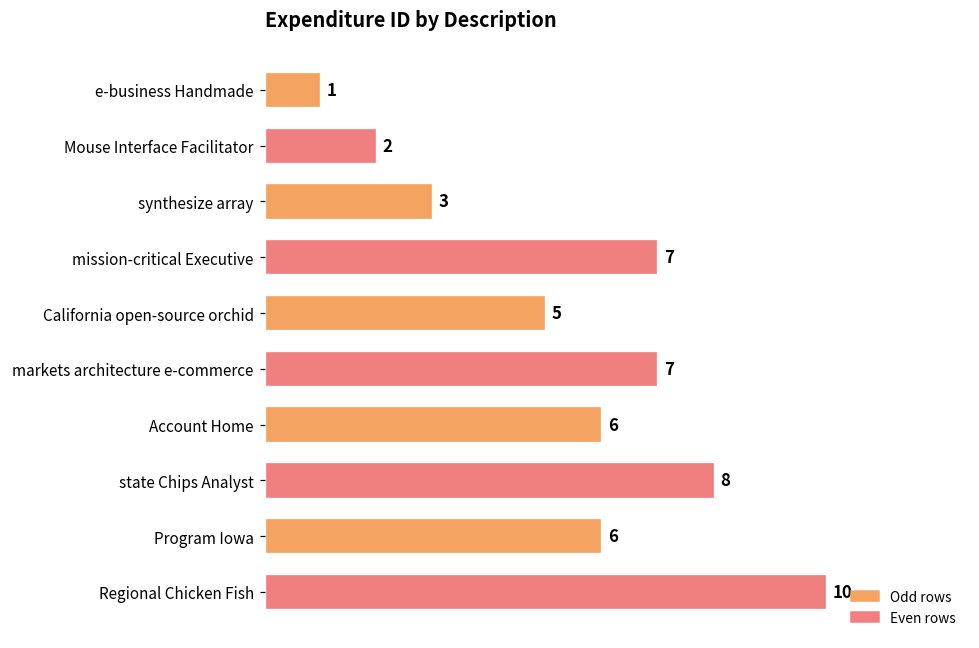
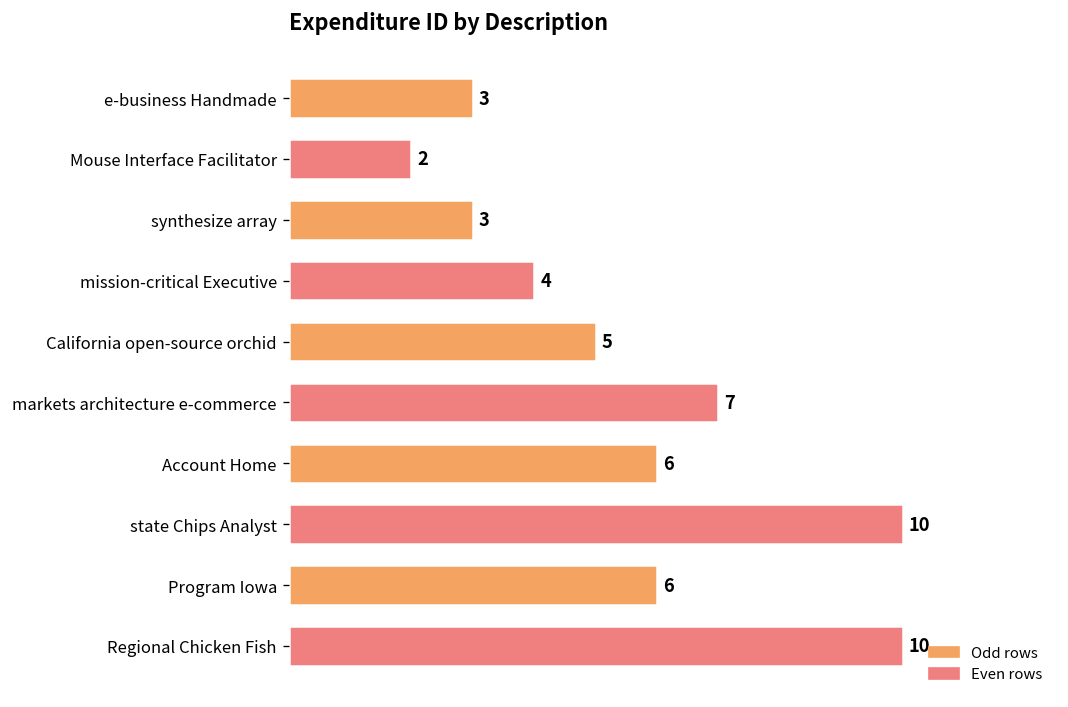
  {
-   "e-business Handmade": 1,
+   "e-business Handmade": 3,
    "Mouse Interface Facilitator": 2,
    "synthesize array": 3,
-   "mission-critical Executive": 7,
+   "mission-critical Executive": 4,
    "California open-source orchid": 5,
    "markets architecture e-commerce": 7,
    "Account Home": 6,
-   "state Chips Analyst": 8,
+   "state Chips Analyst": 10,
    "Program Iowa": 6,
    "Regional Chicken Fish": 10
  }
